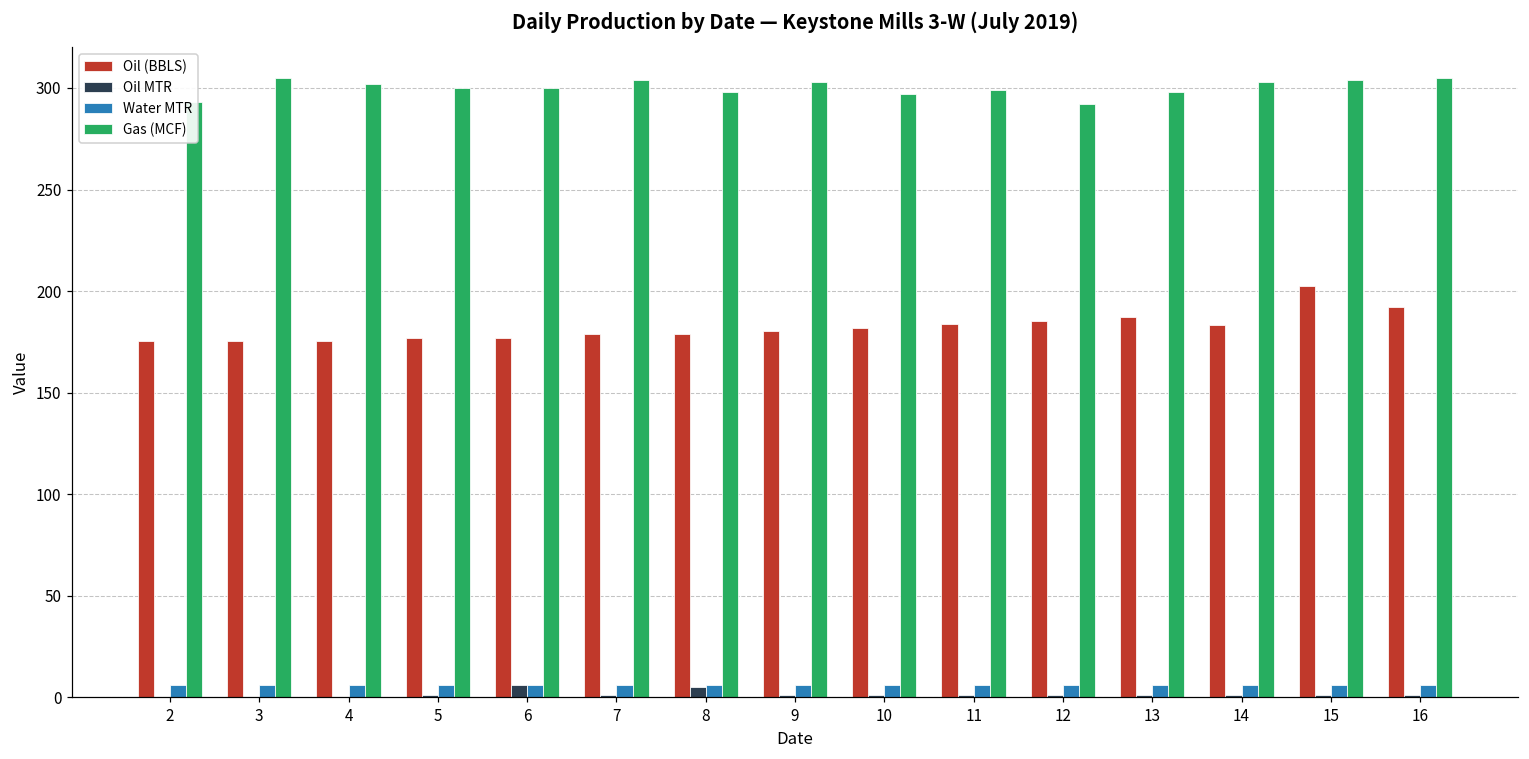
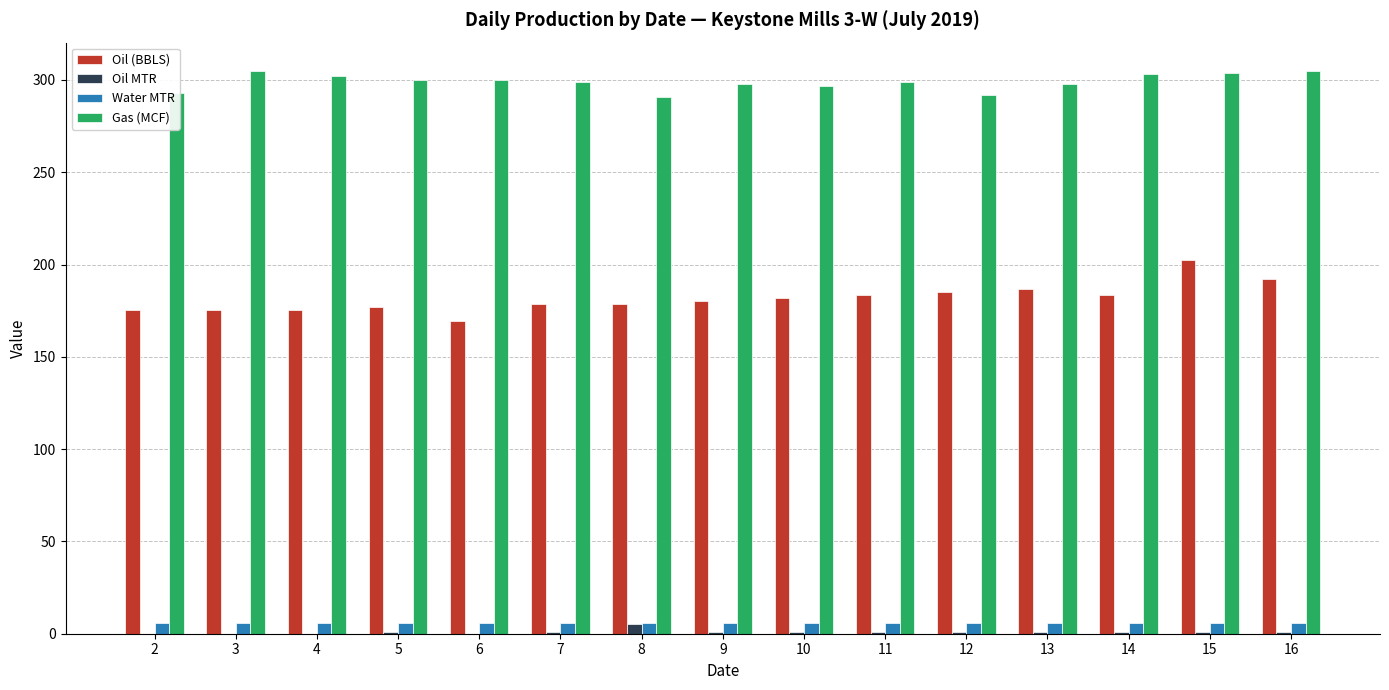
  {
    "Oil (BBLS)": {
      "2": 175,
      "3": 175,
      "4": 175,
      "5": 177,
-     "6": 177,
+     "6": 170,
      "7": 179,
      "8": 179,
      "9": 180,
      "10": 182,
      "11": 184,
      "12": 185,
      "13": 187,
      "14": 183,
      "15": 203,
      "16": 192
    },
    "Oil MTR": {
      "2": 0,
      "3": 0,
      "4": 0,
-     "6": 6,
+     "6": 0,
      "8": 5
    },
    "Water MTR": {
      "2": 6,
      "3": 6,
      "4": 6,
      "5": 6,
      "6": 6,
      "7": 6,
      "8": 6,
      "9": 6,
      "10": 6,
      "11": 6,
      "12": 6,
      "13": 6,
      "14": 6,
      "15": 6,
      "16": 6
    },
    "Gas (MCF)": {
      "3": 305,
      "4": 302,
      "5": 300,
      "6": 300,
-     "7": 304,
-     "8": 298,
-     "9": 303,
+     "7": 299,
+     "8": 291,
+     "9": 298,
      "10": 297,
      "11": 299,
      "12": 292,
      "13": 298,
      "14": 303,
      "15": 304,
      "16": 305
    }
  }
